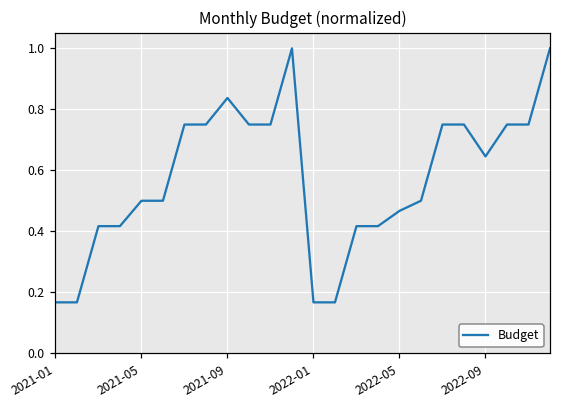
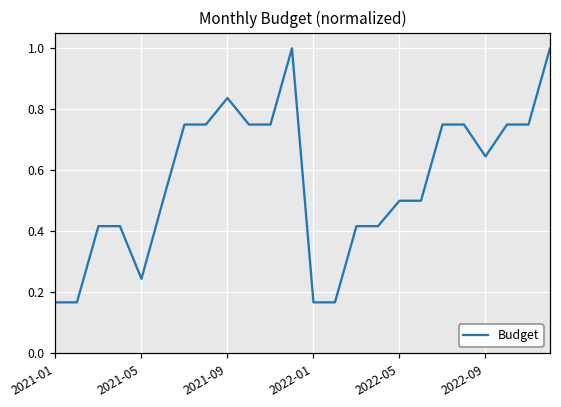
  {
    "2021-01": 0.17,
-   "2021-05": 0.50,
+   "2021-05": 0.24,
    "2021-09": 0.84,
    "2022-01": 0.17,
-   "2022-05": 0.47,
+   "2022-05": 0.50,
    "2022-09": 0.65
  }
